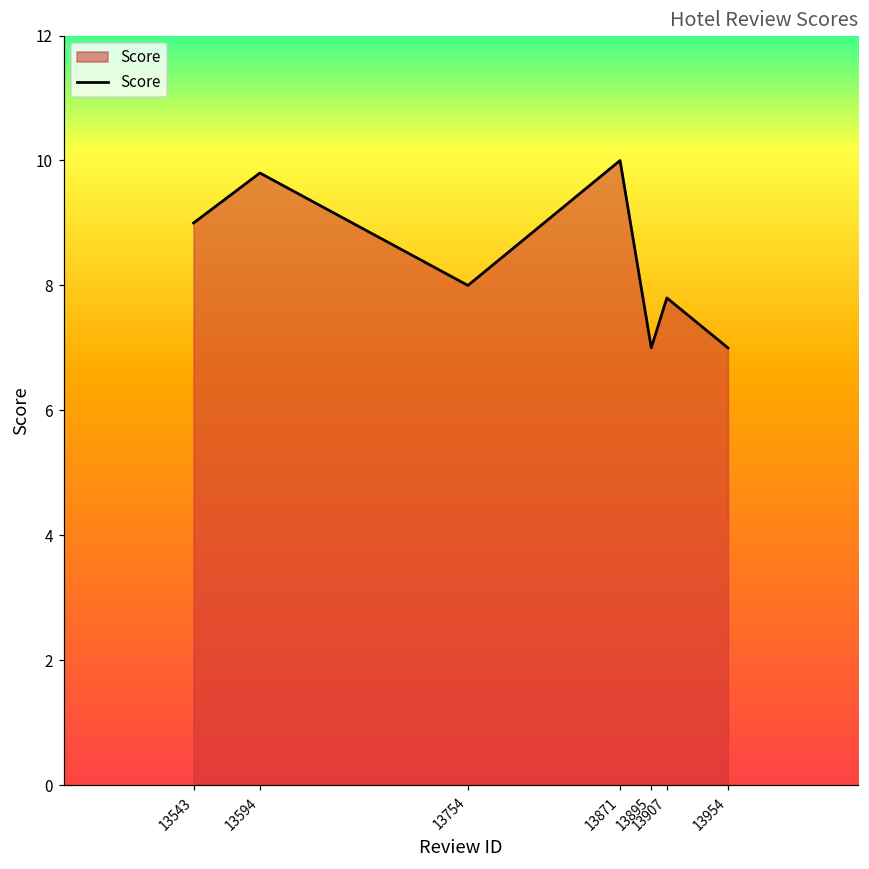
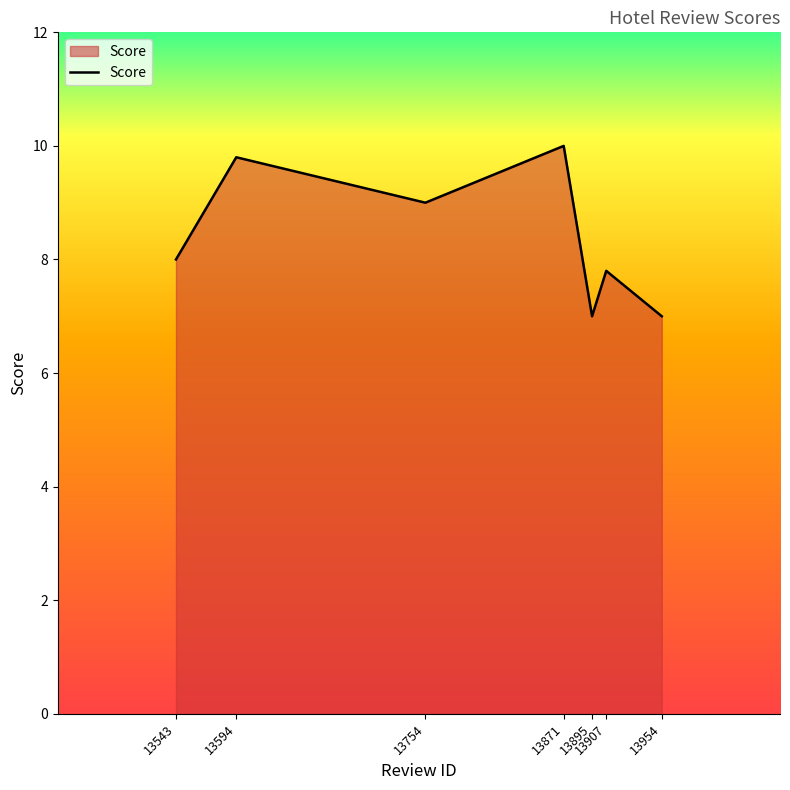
  {
-   "13543": 9,
+   "13543": 8,
    "13594": 9.8,
-   "13754": 8,
+   "13754": 9,
    "13871": 10,
    "13895": 7,
    "13907": 7.8,
    "13954": 7
  }
